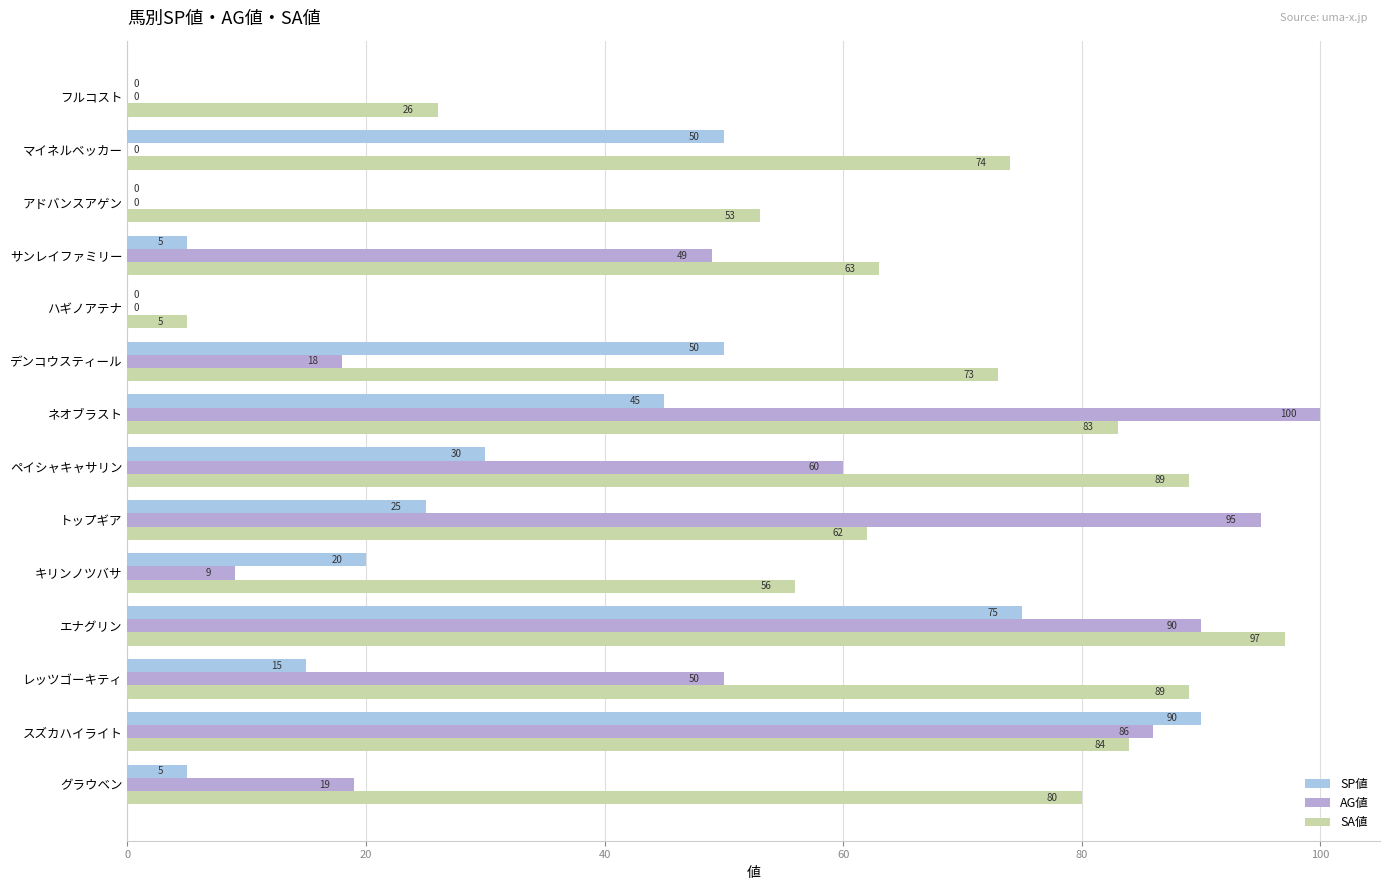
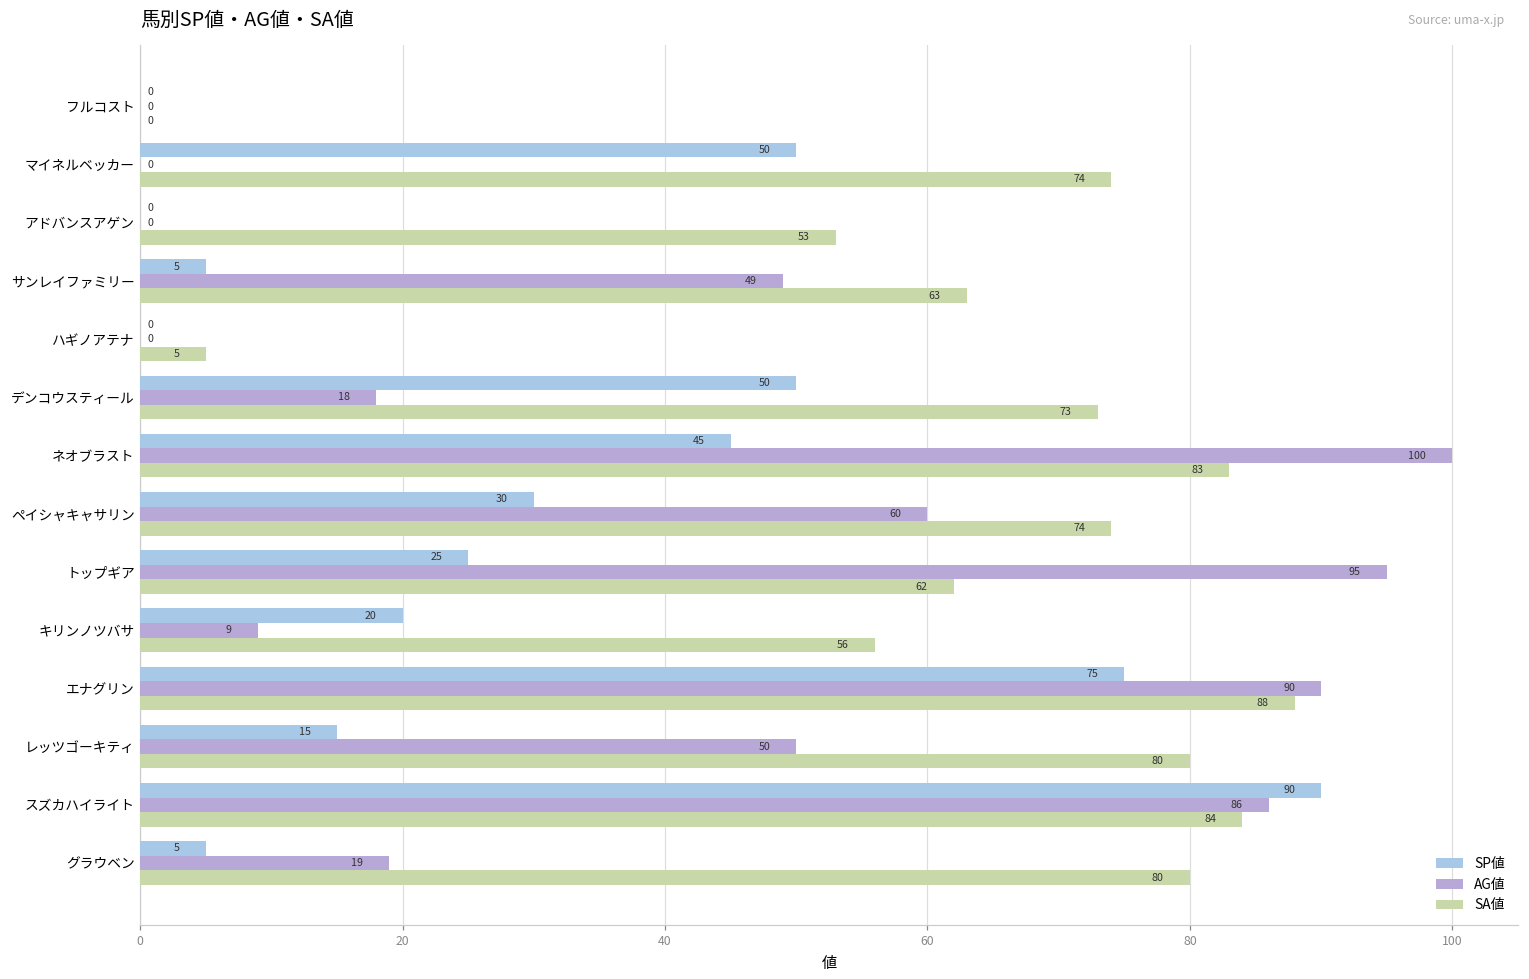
  {
    "SA値": {
-     "フルコスト": 26,
+     "フルコスト": 0,
      "マイネルベッカー": 74,
      "アドバンスアゲン": 53,
      "サンレイファミリー": 63,
      "ハギノアテナ": 5,
      "デンコウスティール": 73,
      "ネオブラスト": 83,
-     "ペイシャキャサリン": 89,
+     "ペイシャキャサリン": 74,
      "トップギア": 62,
      "キリンノツバサ": 56,
-     "エナグリン": 97,
-     "レッツゴーキティ": 89,
+     "エナグリン": 88,
+     "レッツゴーキティ": 80,
      "スズカハイライト": 84,
      "グラウベン": 80
    }
  }
